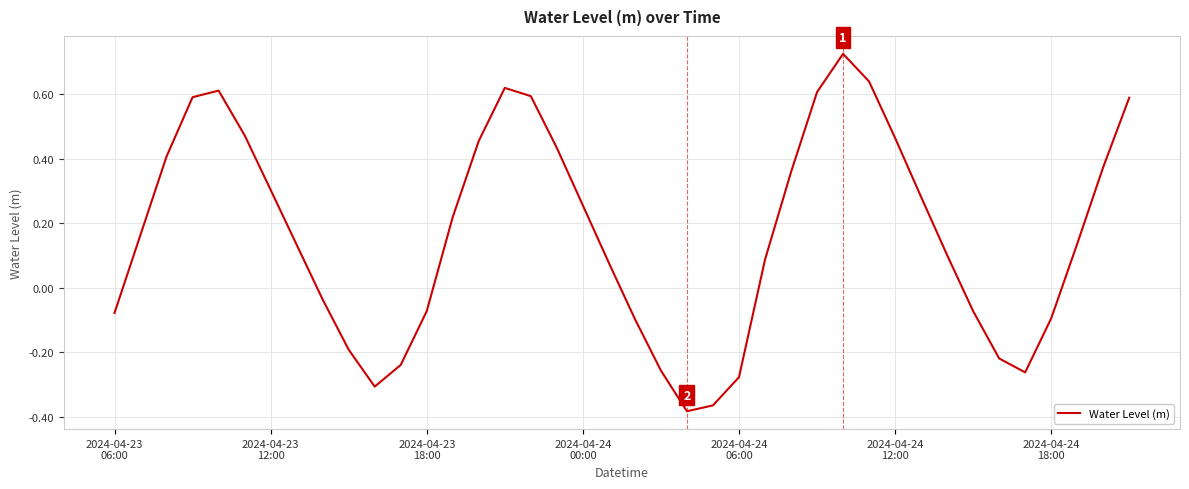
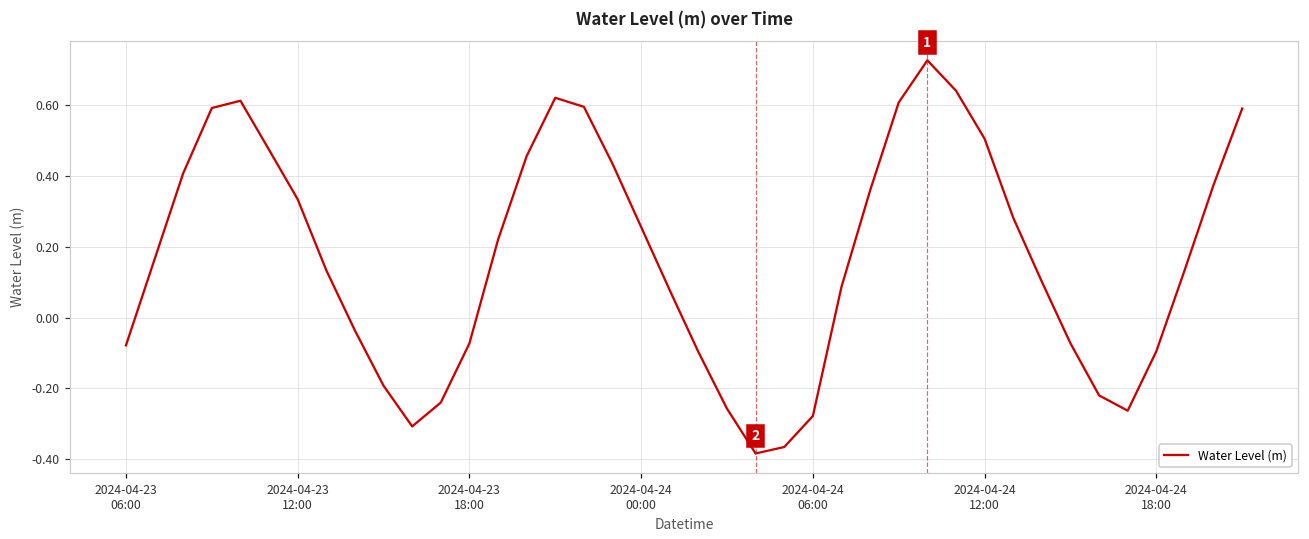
  {
    "2024-04-23 06:00": -0.08,
-   "2024-04-23 12:00": 0.30,
+   "2024-04-23 12:00": 0.33,
    "2024-04-23 18:00": -0.07,
    "2024-04-24 00:00": 0.26,
    "2024-04-24 06:00": -0.28,
-   "2024-04-24 12:00": 0.46,
+   "2024-04-24 12:00": 0.50,
    "2024-04-24 18:00": -0.10
  }
